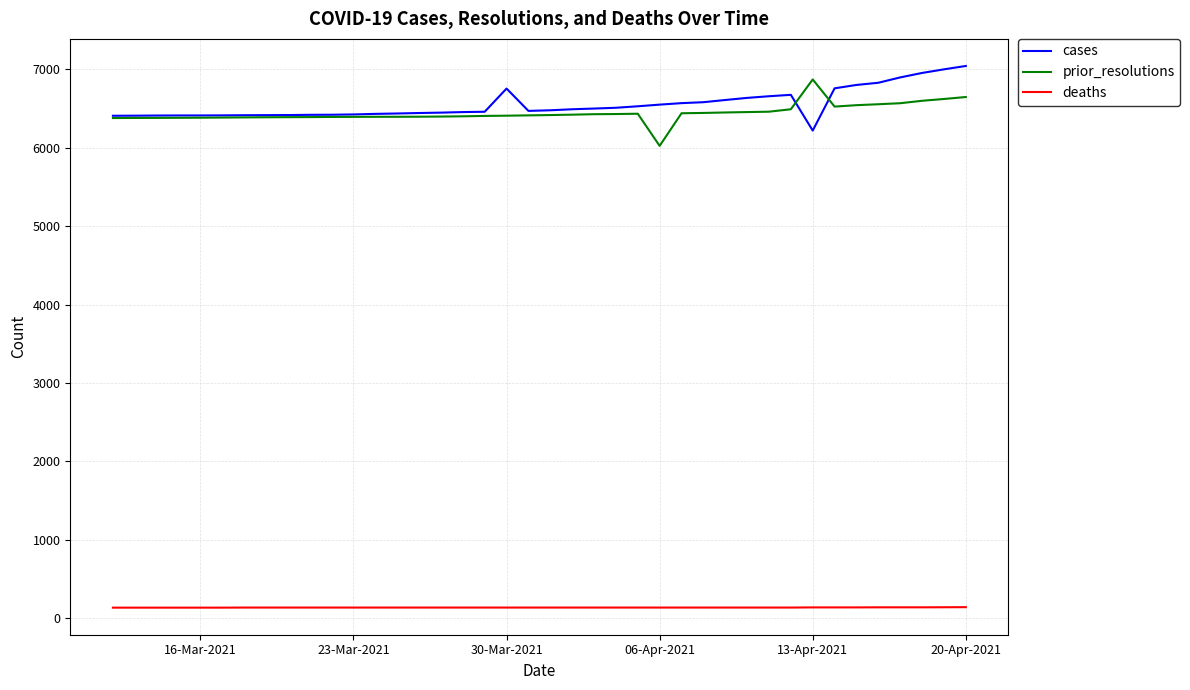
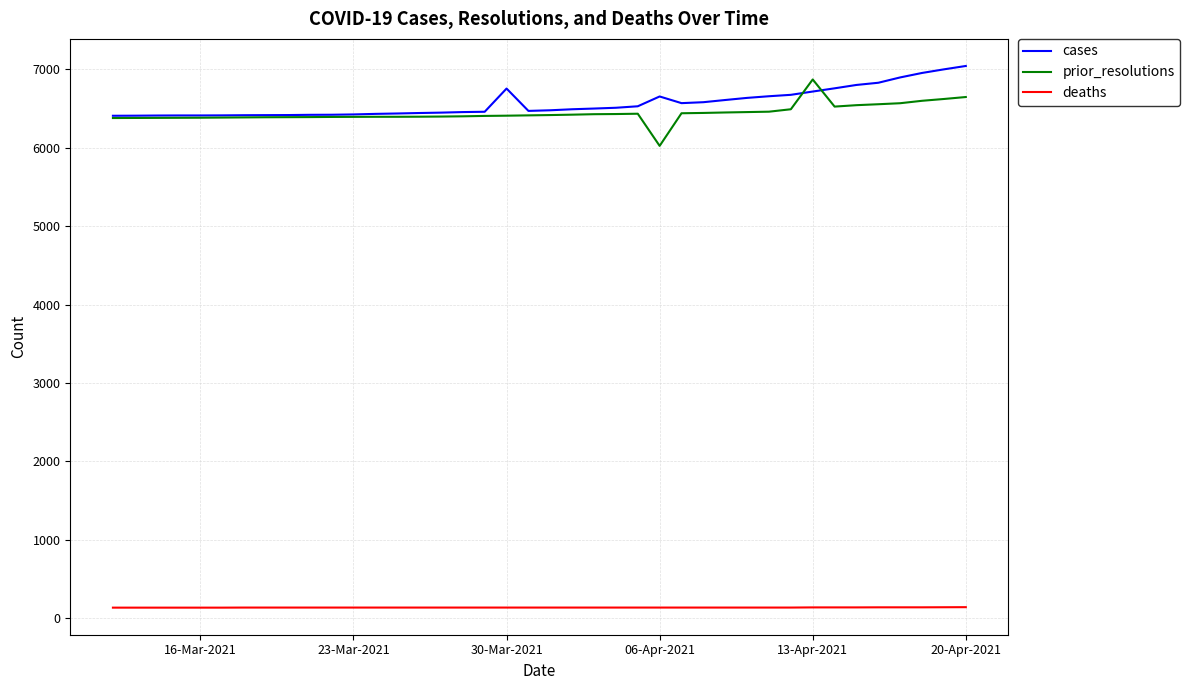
  {
    "cases": {
      "30-Mar-2021": 6800,
-     "06-Apr-2021": 6600,
-     "13-Apr-2021": 6200,
+     "06-Apr-2021": 6700,
+     "13-Apr-2021": 6700,
      "20-Apr-2021": 7000
    },
    "prior_resolutions": {
      "30-Mar-2021": 6400,
      "06-Apr-2021": 6000,
      "13-Apr-2021": 6900,
      "20-Apr-2021": 6600
    },
    "deaths": {
      "16-Mar-2021": 100,
      "23-Mar-2021": 100,
      "30-Mar-2021": 100,
      "06-Apr-2021": 100,
      "13-Apr-2021": 100,
      "20-Apr-2021": 100
    }
  }
